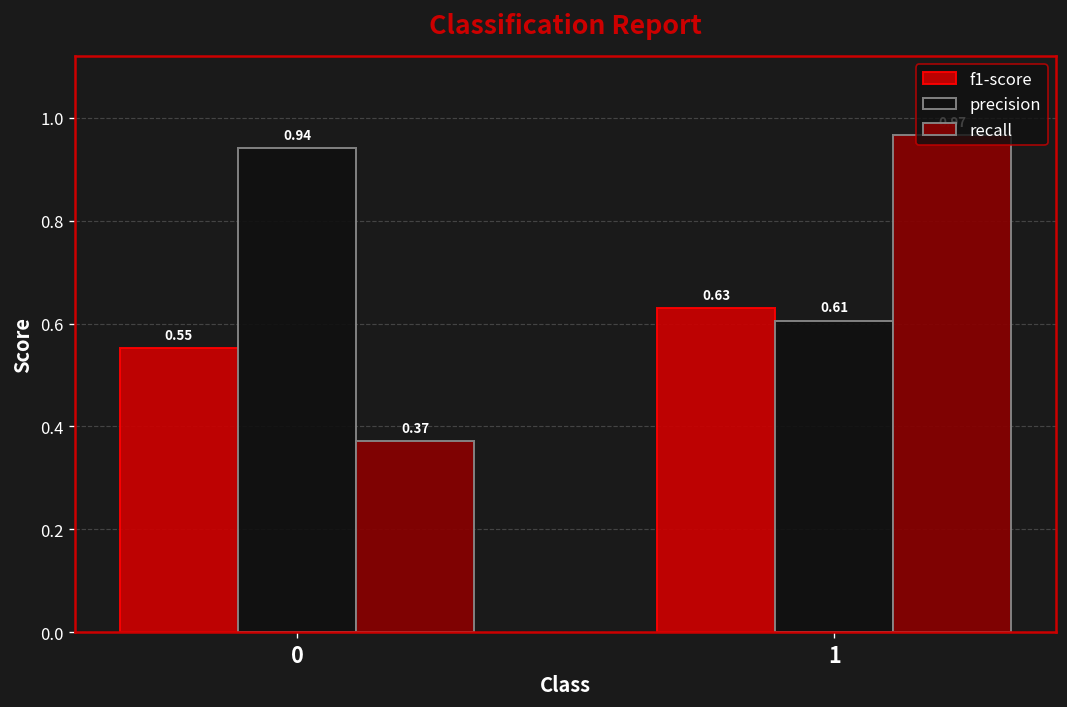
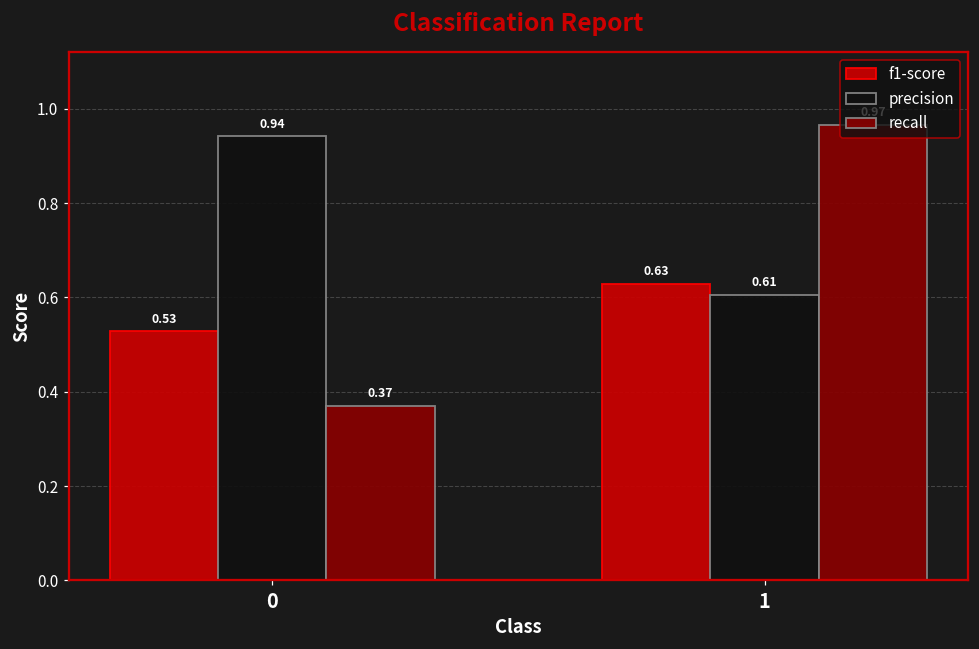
  {
    "f1-score": {
-     "0": 0.55,
+     "0": 0.53,
      "1": 0.63
    },
    "precision": {
      "0": 0.94,
      "1": 0.61
    },
    "recall": {
      "0": 0.37
    }
  }
